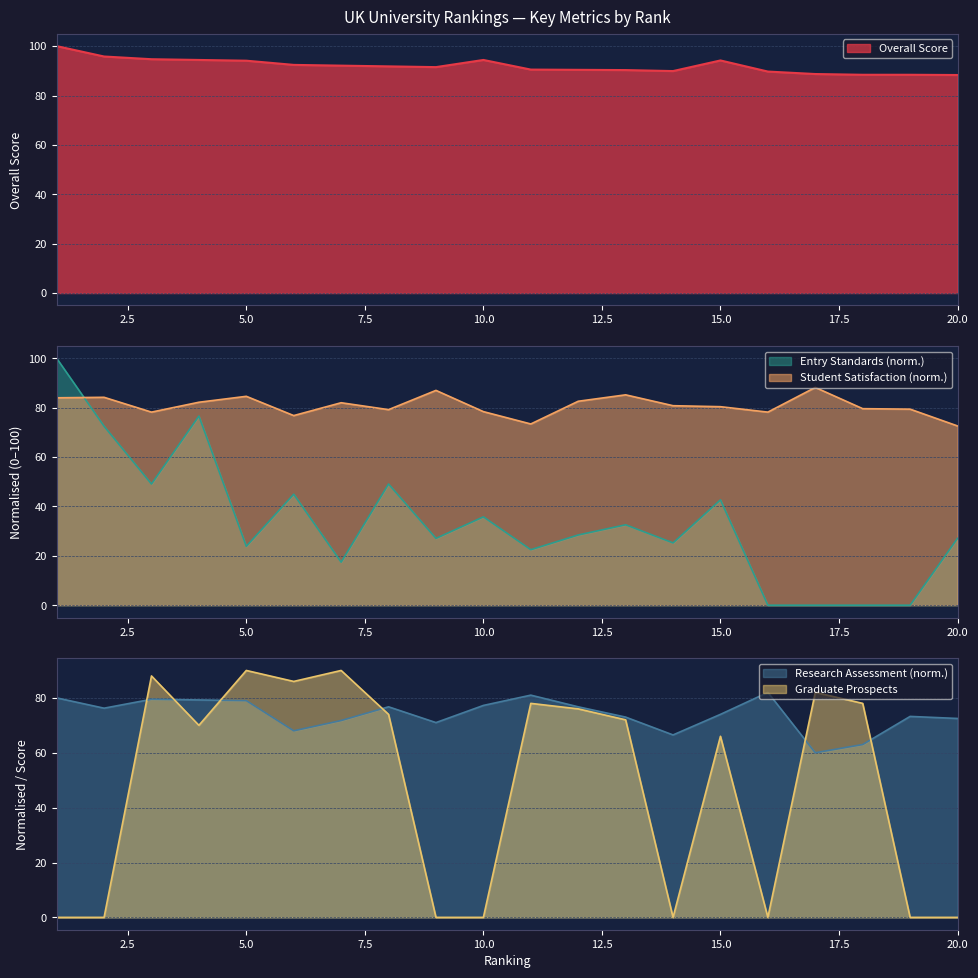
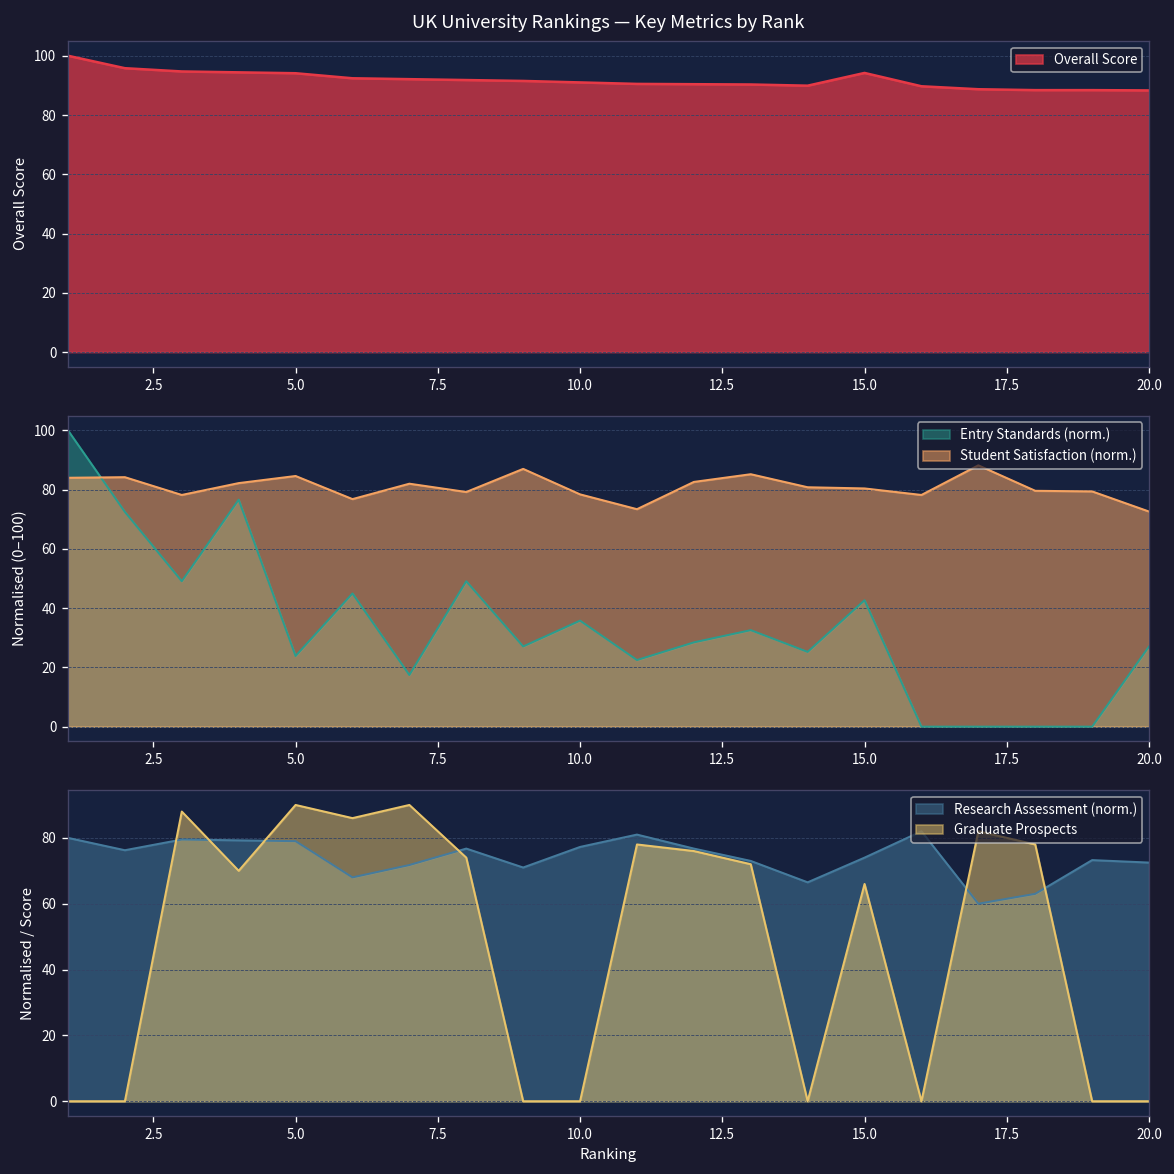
  {
    "UK University Rankings — Key Metrics by Rank": {
      "5.0": 94,
-     "10.0": 94,
+     "10.0": 91,
      "15.0": 94,
      "20.0": 88
    }
  }
